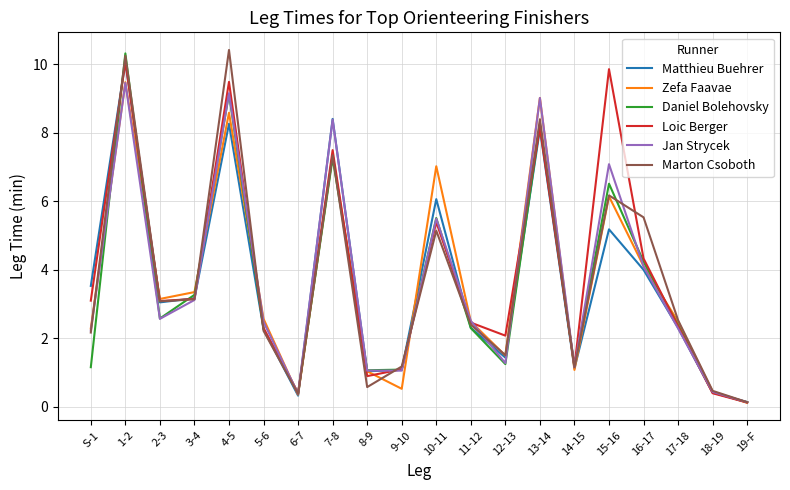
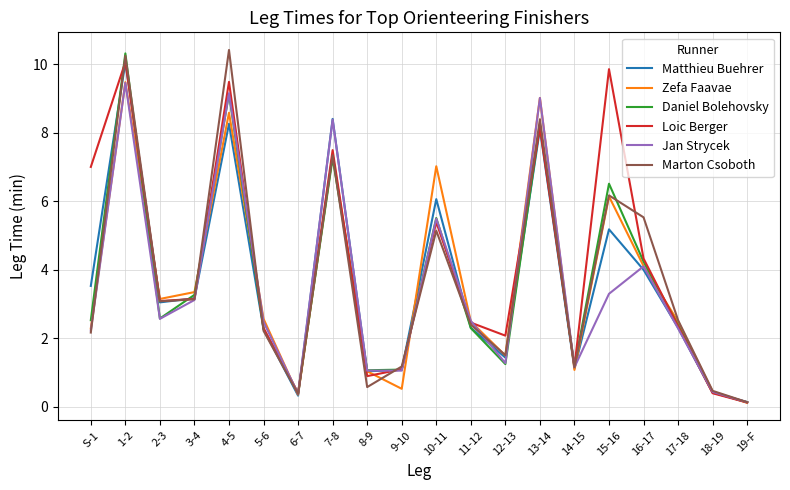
  {
    "Matthieu Buehrer": {
      "S-1": 3.5,
      "4-5": 8.3,
      "10-11": 6.1,
      "15-16": 5.2,
      "16-17": 4.0
    },
    "Zefa Faavae": {
      "3-4": 3.4,
      "4-5": 8.6,
      "5-6": 2.6,
      "9-10": 0.5,
      "10-11": 7.0
    },
    "Daniel Bolehovsky": {
-     "S-1": 1.2,
+     "S-1": 2.5,
      "3-4": 3.3,
      "7-8": 7.3,
      "15-16": 6.5,
      "16-17": 4.2
    },
    "Loic Berger": {
-     "S-1": 3.1,
+     "S-1": 7.0,
      "4-5": 9.5,
      "7-8": 7.5,
      "8-9": 0.9,
      "10-11": 5.4,
      "12-13": 2.1,
      "15-16": 9.9,
      "16-17": 4.3
    },
    "Jan Strycek": {
      "5-6": 2.5,
-     "15-16": 7.1
+     "15-16": 3.3
    },
    "Marton Csoboth": {
      "4-5": 10.4,
      "8-9": 0.6,
      "9-10": 1.2,
      "10-11": 5.1,
      "13-14": 8.4,
      "16-17": 5.5
    }
  }
